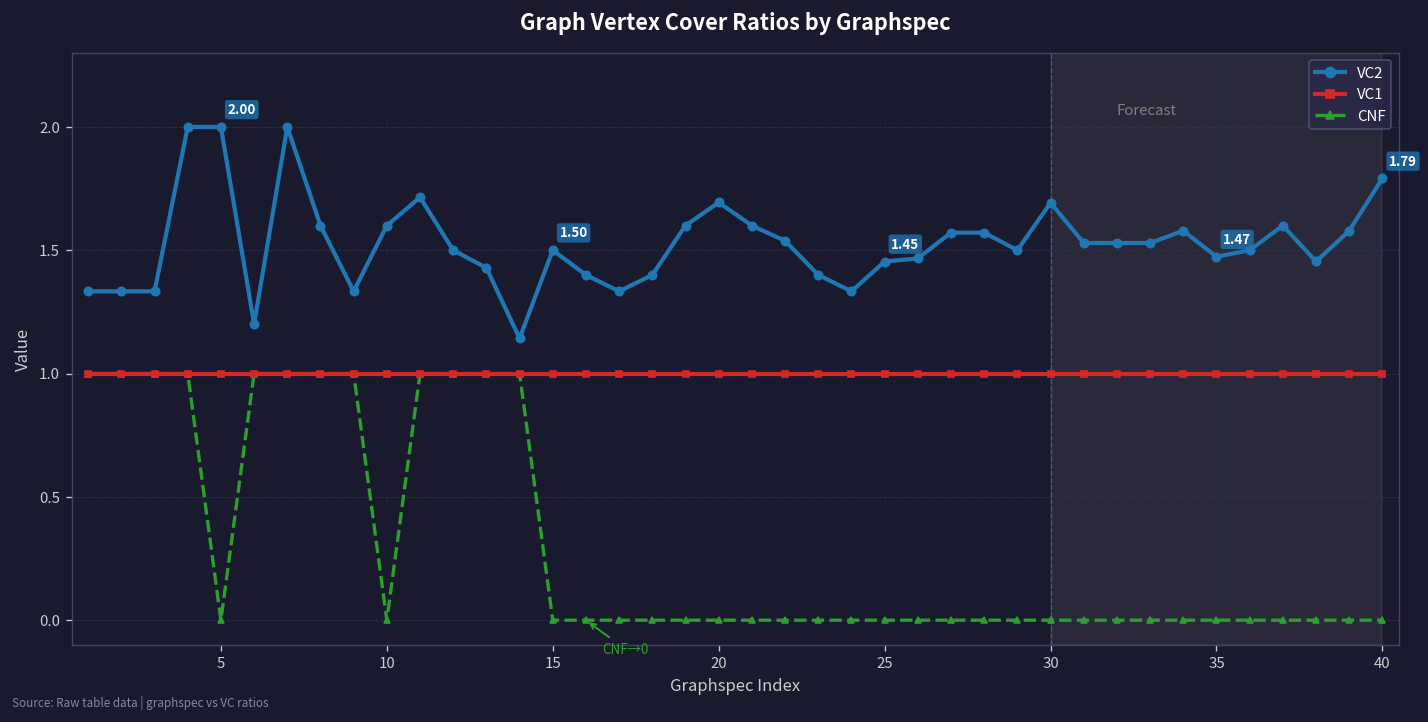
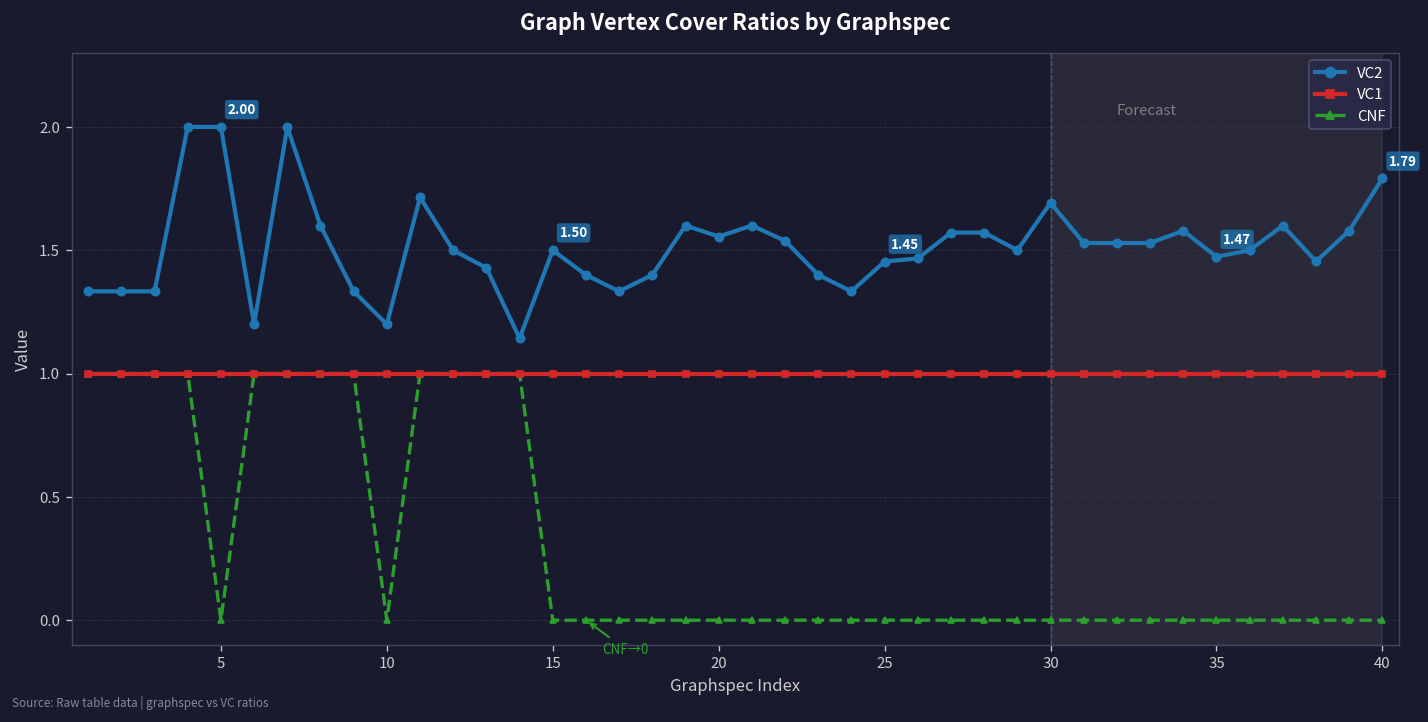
  {
    "VC2": {
-     "10": 1.6,
-     "20": 1.69,
+     "10": 1.2,
+     "20": 1.56,
      "30": 1.69
    },
    "VC1": {
      "5": 1.00,
      "10": 1.00,
      "15": 1.00,
      "20": 1.00,
      "25": 1.00,
      "30": 1.00,
      "35": 1.00,
      "40": 1.00
    },
    "CNF": {
      "5": 0.00,
      "10": 0.00,
      "15": 0.00,
      "20": 0.00,
      "25": 0.00,
      "30": 0.00,
      "35": 0.00,
      "40": 0.00
    }
  }
